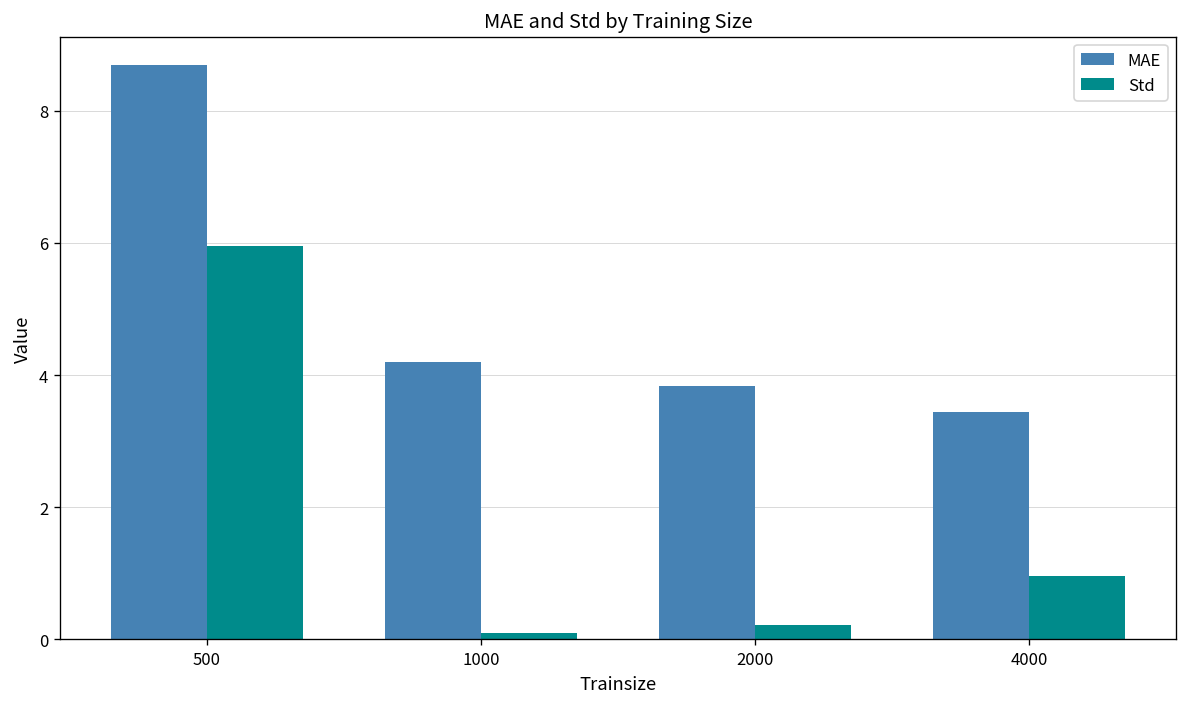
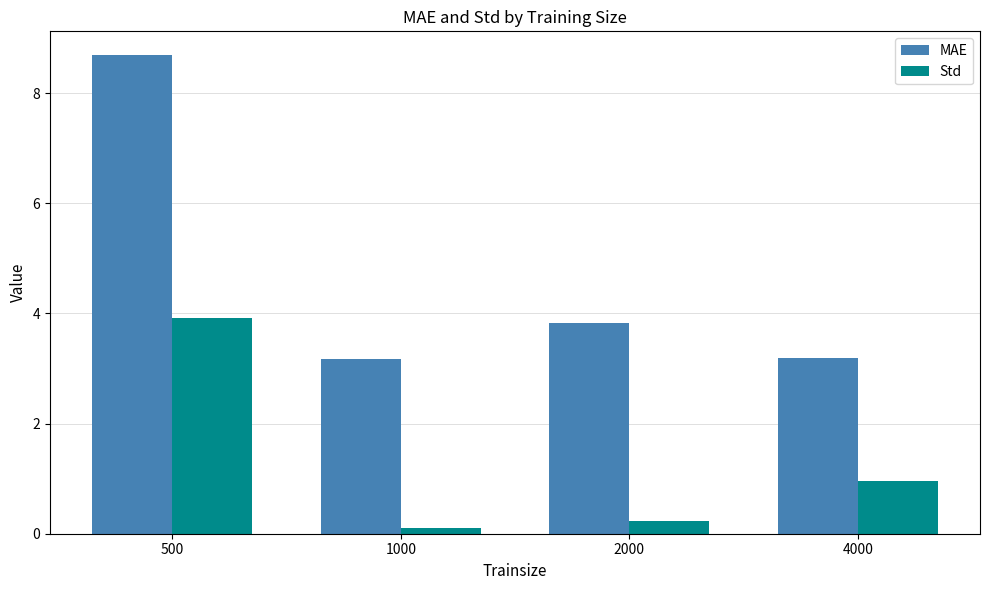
  {
    "MAE": {
      "500": 8.7,
-     "1000": 4.2,
+     "1000": 3.2,
      "2000": 3.8,
-     "4000": 3.4
+     "4000": 3.2
    },
    "Std": {
-     "500": 6.0,
+     "500": 3.9,
      "1000": 0.1,
      "2000": 0.2,
      "4000": 1.0
    }
  }
